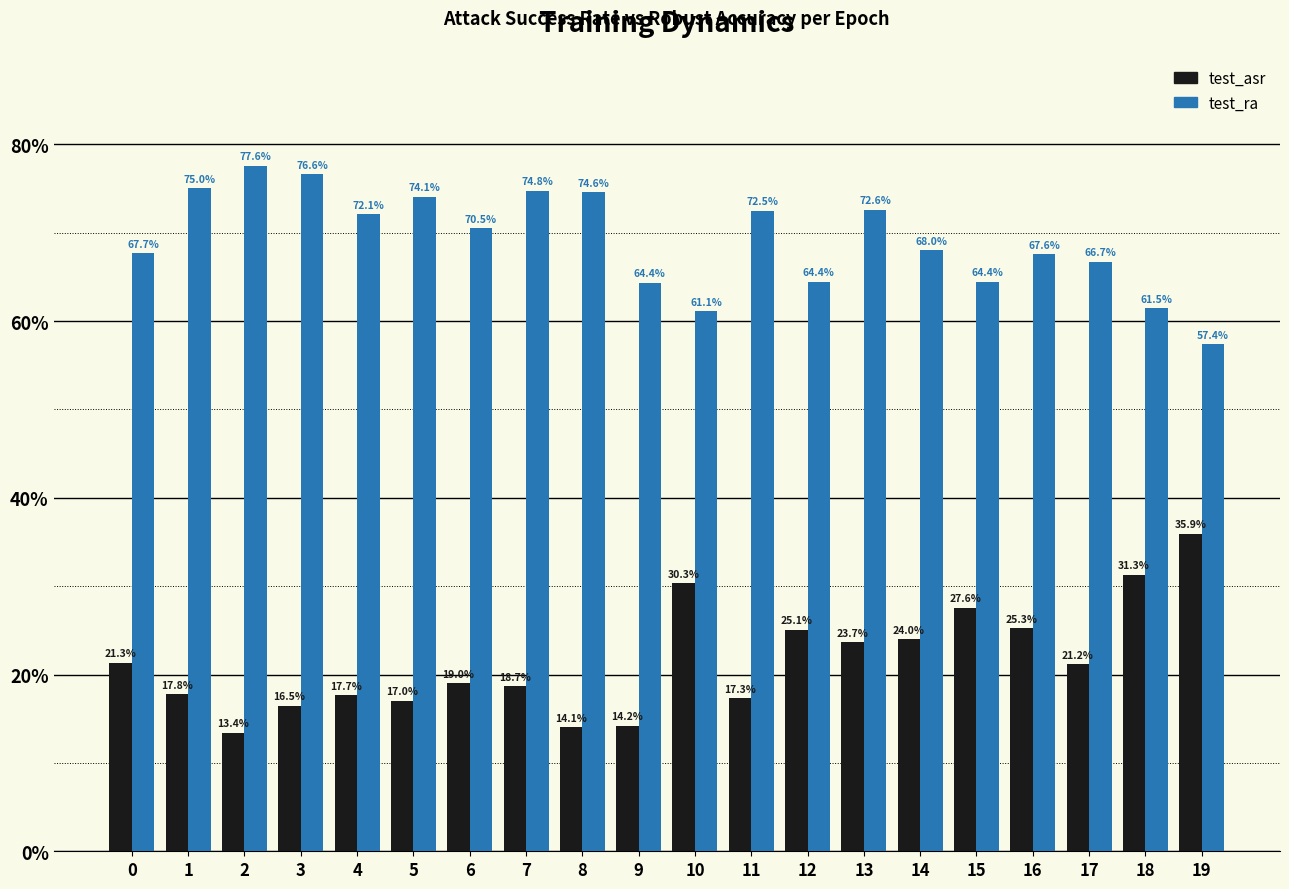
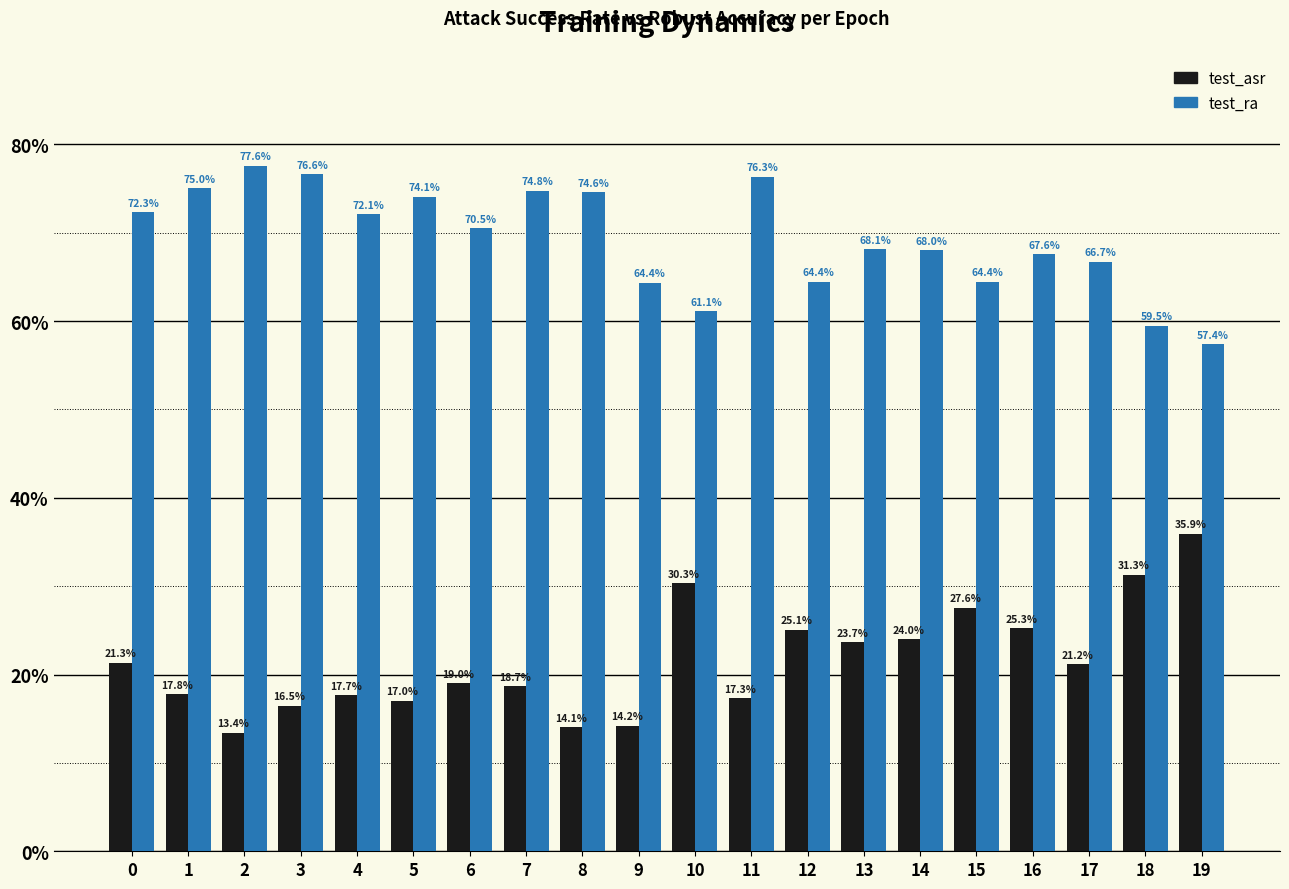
  {
    "test_asr": {
      "0": "21.3%",
      "1": "17.8%",
      "2": "13.4%",
      "3": "16.5%",
      "4": "17.7%",
      "5": "17.0%",
      "6": "19.0%",
      "7": "18.7%",
      "8": "14.1%",
      "9": "14.2%",
      "10": "30.3%",
      "11": "17.3%",
      "12": "25.1%",
      "13": "23.7%",
      "14": "24.0%",
      "15": "27.6%",
      "16": "25.3%",
      "17": "21.2%",
      "18": "31.3%",
      "19": "35.9%"
    },
    "test_ra": {
-     "0": "67.7%",
+     "0": "72.3%",
      "1": "75.0%",
      "2": "77.6%",
      "3": "76.6%",
      "4": "72.1%",
      "5": "74.1%",
      "6": "70.5%",
      "7": "74.8%",
      "8": "74.6%",
      "9": "64.4%",
      "10": "61.1%",
-     "11": "72.5%",
+     "11": "76.3%",
      "12": "64.4%",
-     "13": "72.6%",
+     "13": "68.1%",
      "14": "68.0%",
      "15": "64.4%",
      "16": "67.6%",
      "17": "66.7%",
-     "18": "61.5%",
+     "18": "59.5%",
      "19": "57.4%"
    }
  }
